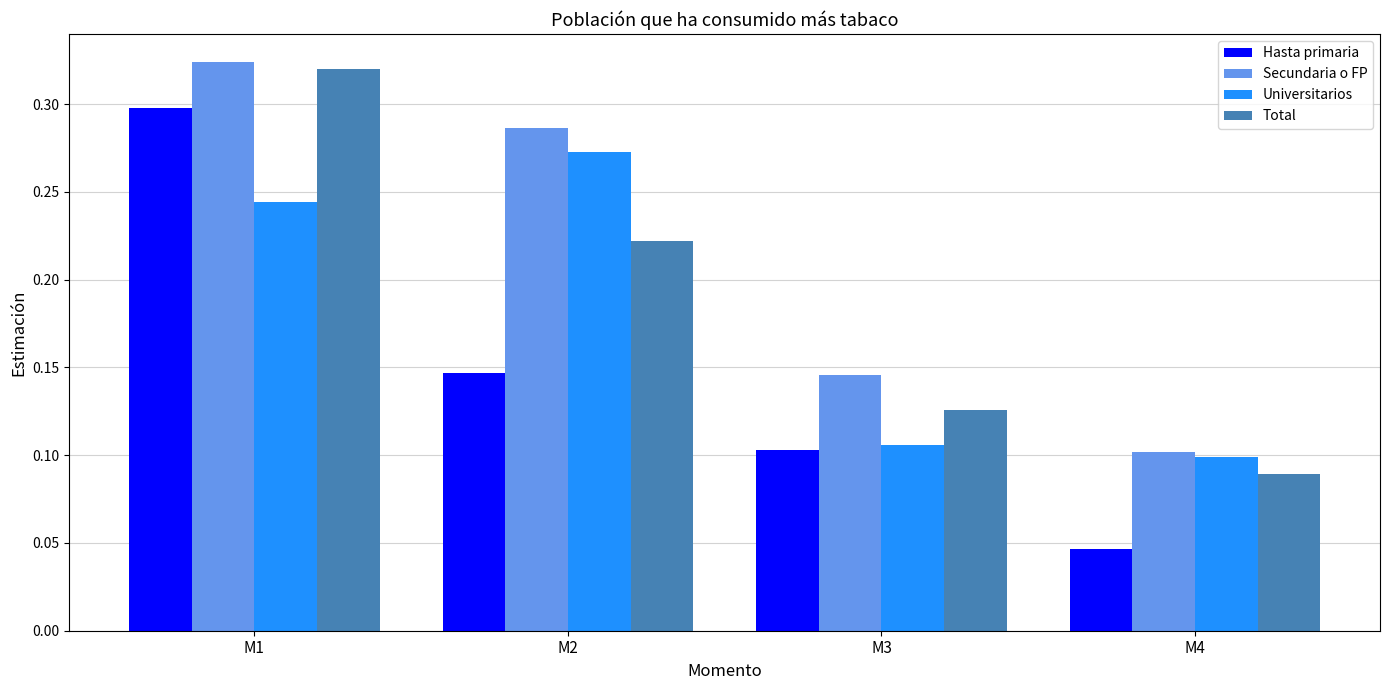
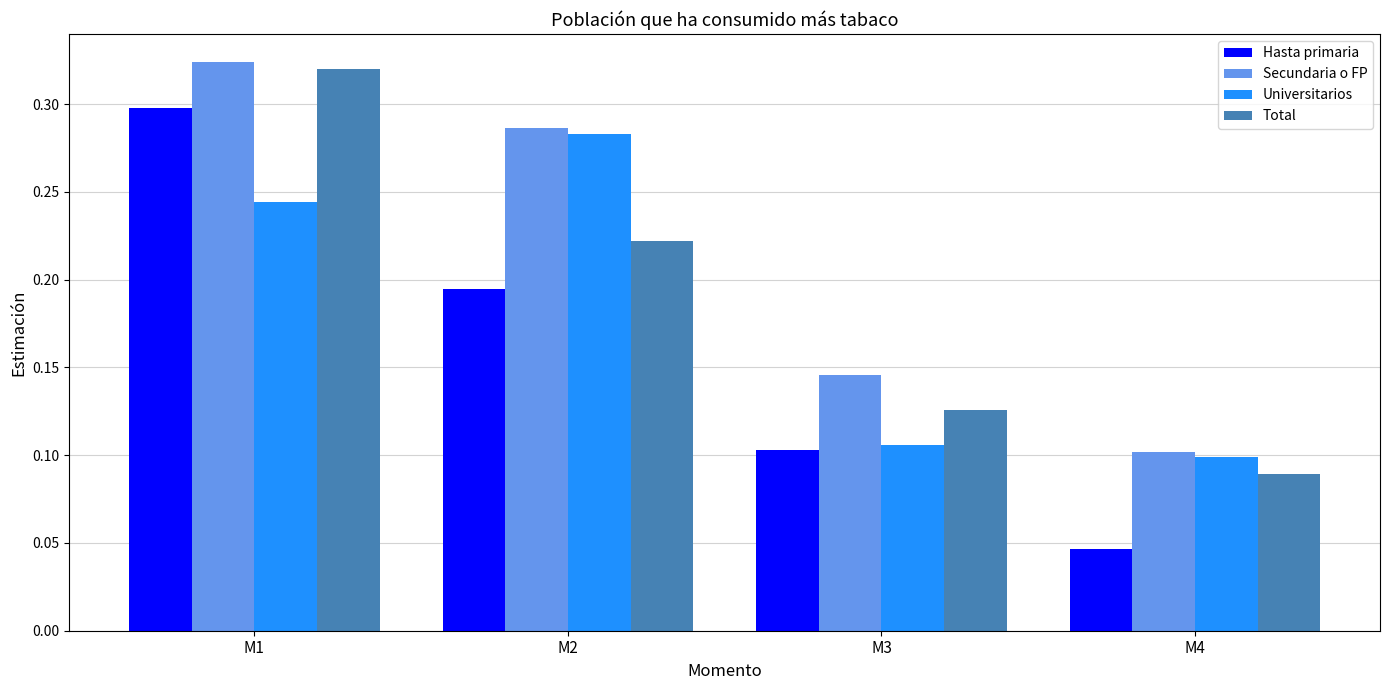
  {
    "Hasta primaria": {
      "M1": 0.298,
-     "M2": 0.147,
+     "M2": 0.194,
      "M3": 0.103,
      "M4": 0.047
    },
    "Secundaria o FP": {
      "M1": 0.324,
      "M2": 0.286,
      "M3": 0.146,
      "M4": 0.102
    },
    "Universitarios": {
      "M1": 0.244,
-     "M2": 0.273,
+     "M2": 0.283,
      "M3": 0.106,
      "M4": 0.099
    },
    "Total": {
      "M1": 0.320,
      "M2": 0.222,
      "M3": 0.126,
      "M4": 0.089
    }
  }
